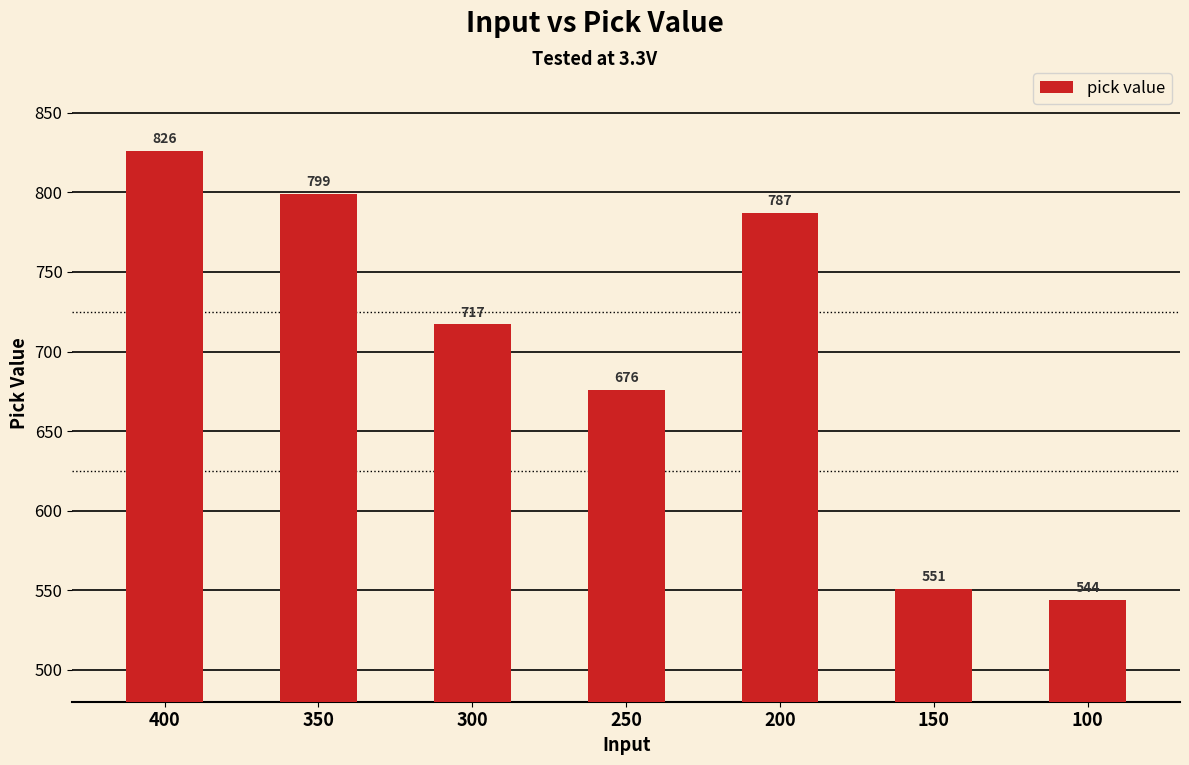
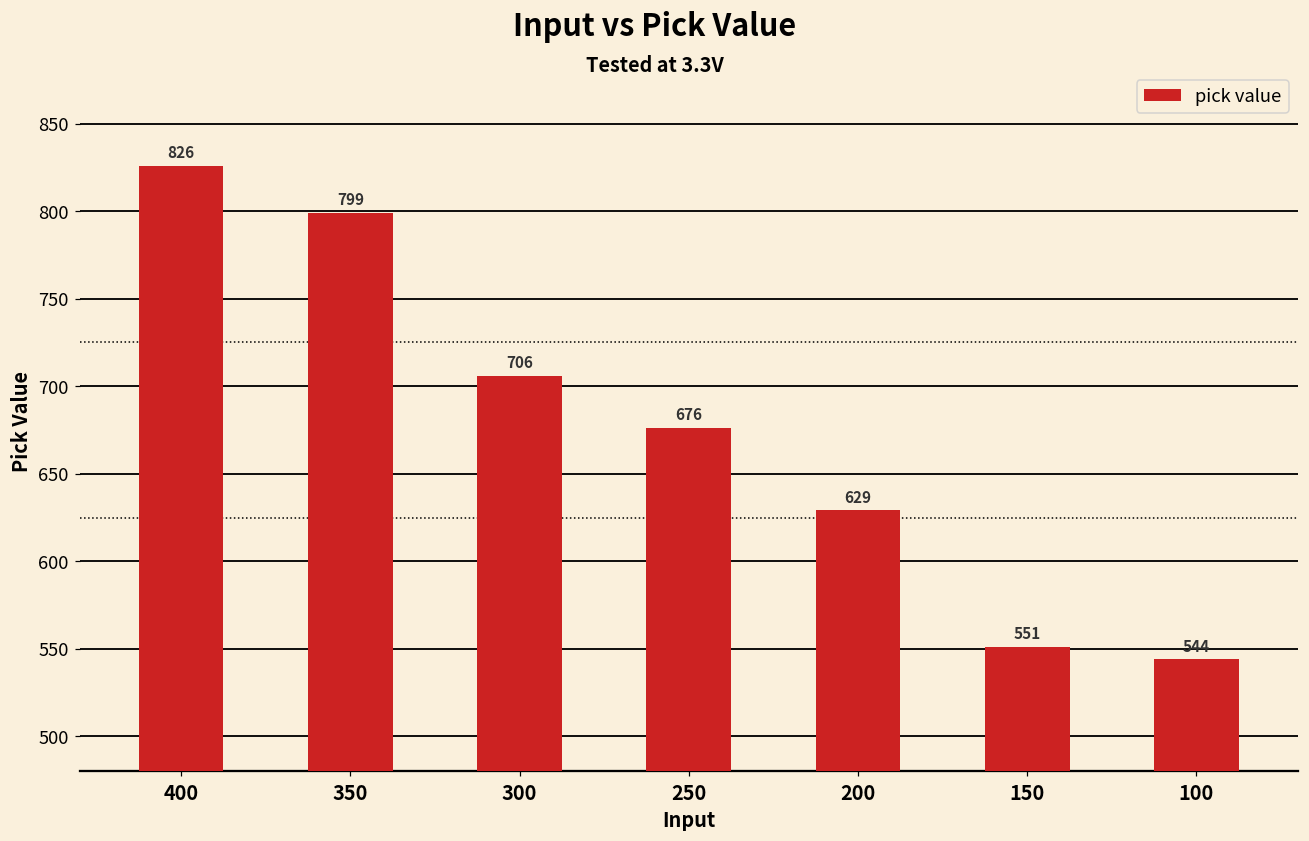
  {
    "400": 826,
    "350": 799,
-   "300": 717,
+   "300": 706,
    "250": 676,
-   "200": 787,
+   "200": 629,
    "150": 551,
    "100": 544
  }
